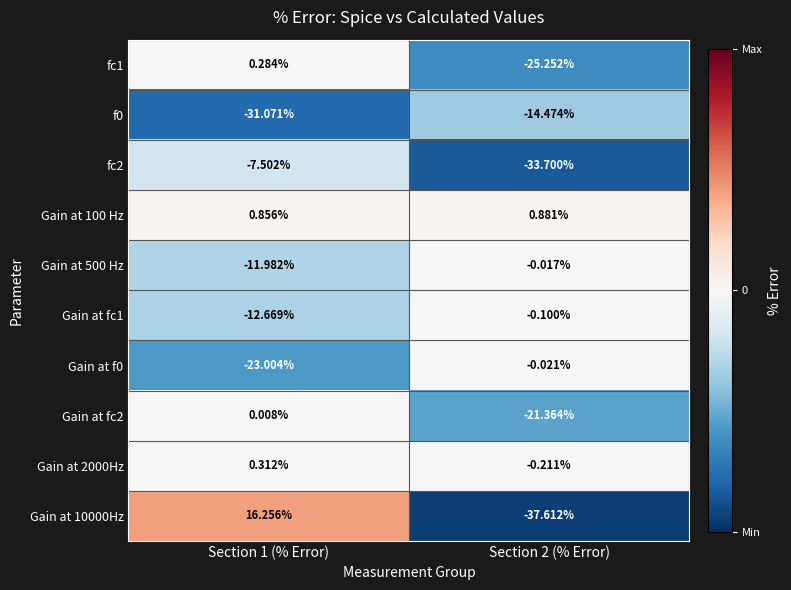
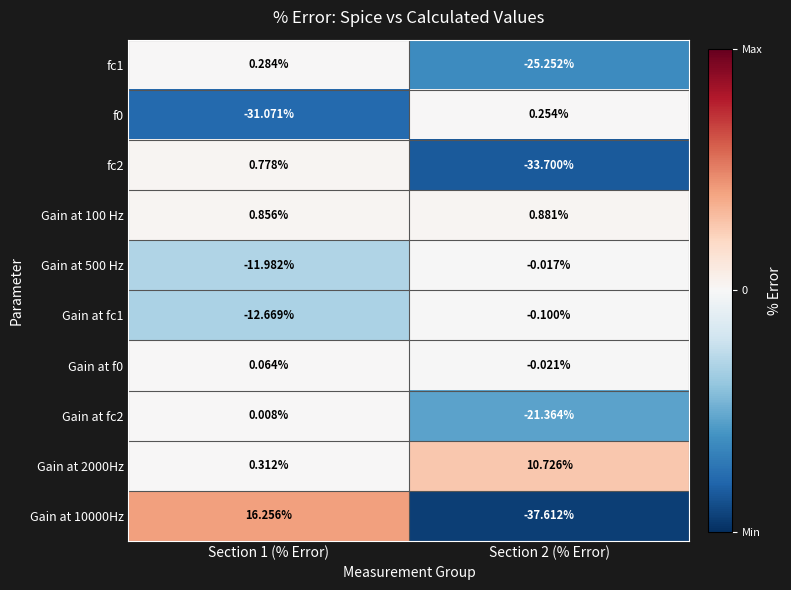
  {
    "fc1": {
      "Section 1 (% Error)": "0.284%",
      "Section 2 (% Error)": "-25.252%"
    },
    "f0": {
      "Section 1 (% Error)": "-31.071%",
-     "Section 2 (% Error)": "-14.474%"
+     "Section 2 (% Error)": "0.254%"
    },
    "fc2": {
-     "Section 1 (% Error)": "-7.502%",
+     "Section 1 (% Error)": "0.778%",
      "Section 2 (% Error)": "-33.700%"
    },
    "Gain at 100 Hz": {
      "Section 1 (% Error)": "0.856%",
      "Section 2 (% Error)": "0.881%"
    },
    "Gain at 500 Hz": {
      "Section 1 (% Error)": "-11.982%",
      "Section 2 (% Error)": "-0.017%"
    },
    "Gain at fc1": {
      "Section 1 (% Error)": "-12.669%",
      "Section 2 (% Error)": "-0.100%"
    },
    "Gain at f0": {
-     "Section 1 (% Error)": "-23.004%",
+     "Section 1 (% Error)": "0.064%",
      "Section 2 (% Error)": "-0.021%"
    },
    "Gain at fc2": {
      "Section 1 (% Error)": "0.008%",
      "Section 2 (% Error)": "-21.364%"
    },
    "Gain at 2000Hz": {
      "Section 1 (% Error)": "0.312%",
-     "Section 2 (% Error)": "-0.211%"
+     "Section 2 (% Error)": "10.726%"
    },
    "Gain at 10000Hz": {
      "Section 1 (% Error)": "16.256%",
      "Section 2 (% Error)": "-37.612%"
    }
  }
